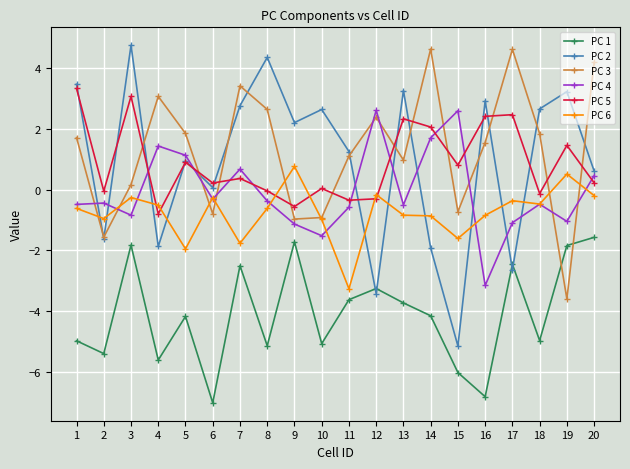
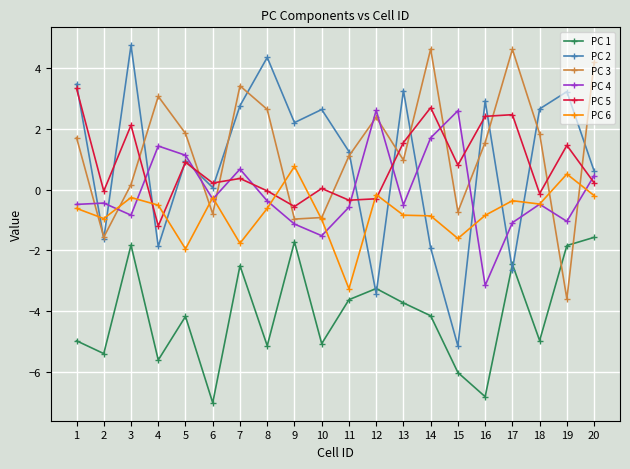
  {
    "PC 1": {
      "1": -5.0,
      "2": -5.4,
      "3": -1.8,
      "4": -5.6,
      "5": -4.2,
      "6": -7.0,
      "7": -2.5,
      "8": -5.1,
      "9": -1.7,
      "10": -5.1,
      "11": -3.6,
      "12": -3.3,
      "13": -3.7,
      "14": -4.2,
      "15": -6.0,
      "16": -6.8,
      "17": -2.5,
      "18": -5.0,
      "19": -1.8,
      "20": -1.6
    },
    "PC 2": {
      "1": 3.5,
      "3": 4.8,
      "4": -1.9,
      "6": 0.1,
      "7": 2.8,
      "8": 4.4,
      "9": 2.2,
      "10": 2.6,
      "11": 1.3,
      "12": -3.4,
      "13": 3.3,
      "14": -1.9,
      "15": -5.1,
      "16": 2.9,
      "17": -2.6,
      "18": 2.7,
      "20": 0.6
    },
    "PC 3": {
      "1": 1.7,
      "3": 0.2,
      "4": 3.1,
      "5": 1.9,
      "6": -0.8,
      "7": 3.4,
      "8": 2.6,
      "9": -1.0,
      "11": 1.1,
      "12": 2.4,
      "13": 1.0,
      "14": 4.6,
      "15": -0.7,
      "16": 1.6,
      "17": 4.6,
      "18": 1.8,
      "19": -3.6
    },
    "PC 4": {
      "1": -0.5,
      "2": -0.4,
      "3": -0.8,
      "4": 1.4,
      "5": 1.1,
      "7": 0.7,
      "8": -0.4,
      "9": -1.1,
      "10": -1.5,
      "11": -0.6,
      "12": 2.6,
      "13": -0.5,
      "14": 1.7,
      "15": 2.6,
      "16": -3.2,
      "17": -1.1,
      "19": -1.0,
      "20": 0.5
    },
    "PC 5": {
      "1": 3.3,
      "2": 0.0,
-     "3": 3.1,
-     "4": -0.8,
+     "3": 2.1,
+     "4": -1.2,
      "6": 0.2,
      "7": 0.4,
      "8": 0.0,
      "9": -0.6,
      "10": 0.0,
      "11": -0.3,
      "12": -0.3,
-     "13": 2.3,
-     "14": 2.1,
+     "13": 1.6,
+     "14": 2.7,
      "15": 0.8,
      "16": 2.4,
      "17": 2.5,
      "18": -0.1,
      "19": 1.5,
      "20": 0.2
    },
    "PC 6": {
      "1": -0.6,
      "2": -0.9,
      "3": -0.3,
      "4": -0.5,
      "5": -1.9,
      "7": -1.8,
      "8": -0.6,
      "9": 0.8,
      "11": -3.3,
      "12": -0.2,
      "13": -0.8,
      "14": -0.9,
      "15": -1.6,
      "16": -0.8,
      "17": -0.4,
      "19": 0.5,
      "20": -0.2
    }
  }
